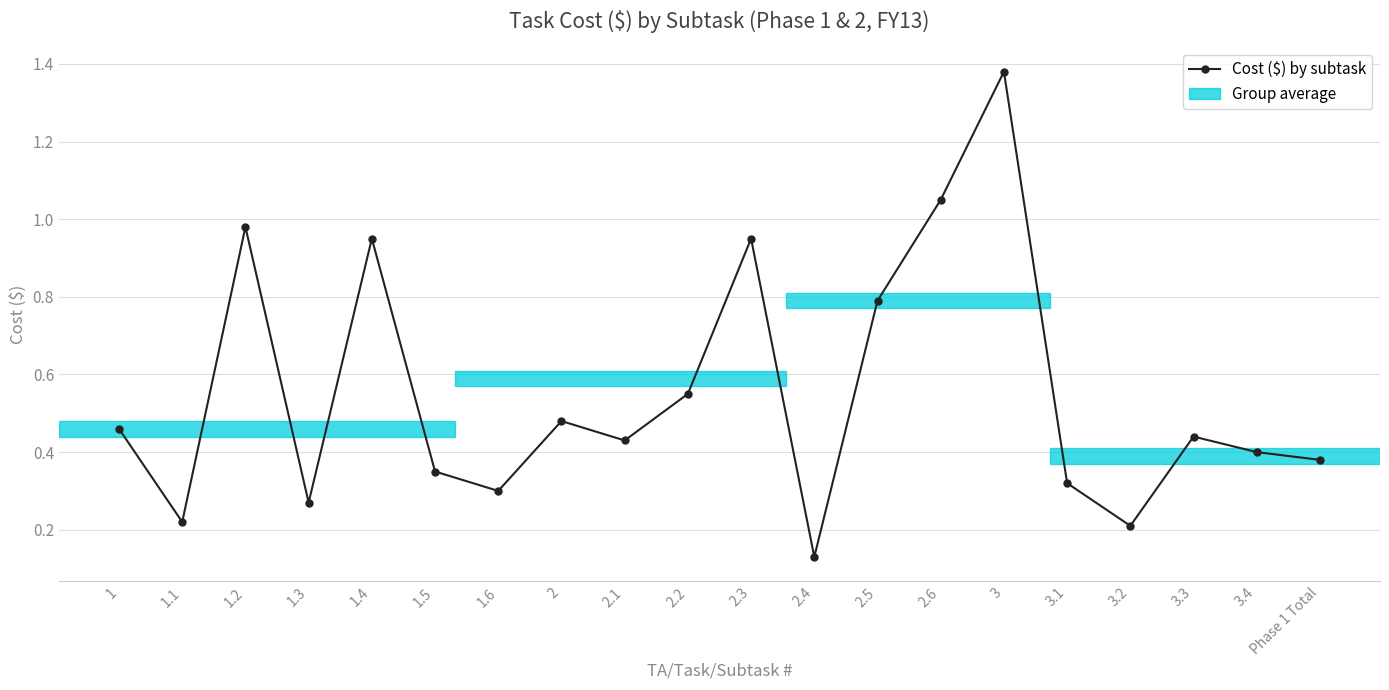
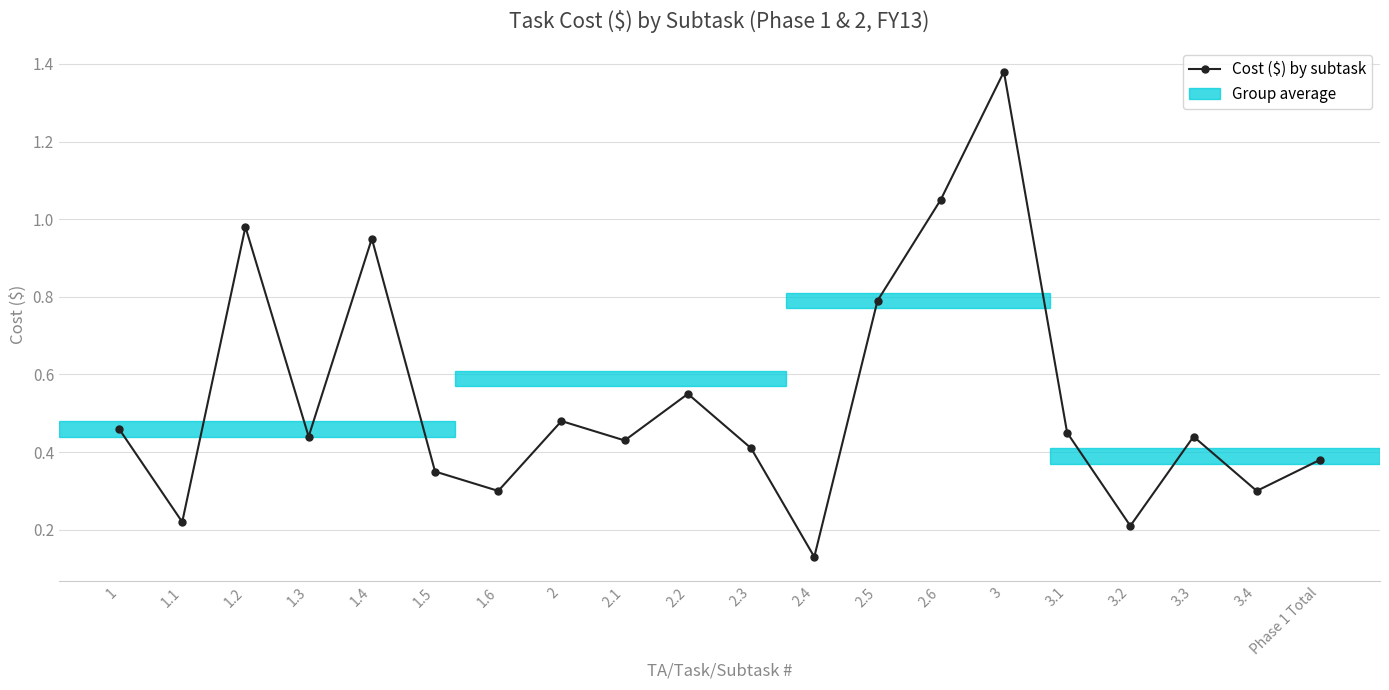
  {
    "1": 0.46,
    "1.1": 0.22,
    "1.2": 0.98,
-   "1.3": 0.27,
+   "1.3": 0.44,
    "1.4": 0.95,
    "1.5": 0.35,
    "1.6": 0.30,
    "2": 0.48,
    "2.1": 0.43,
    "2.2": 0.55,
-   "2.3": 0.95,
+   "2.3": 0.41,
    "2.4": 0.13,
    "2.5": 0.79,
    "2.6": 1.05,
    "3": 1.38,
-   "3.1": 0.32,
+   "3.1": 0.45,
    "3.2": 0.21,
    "3.3": 0.44,
-   "3.4": 0.4,
+   "3.4": 0.3,
    "Phase 1 Total": 0.38
  }
